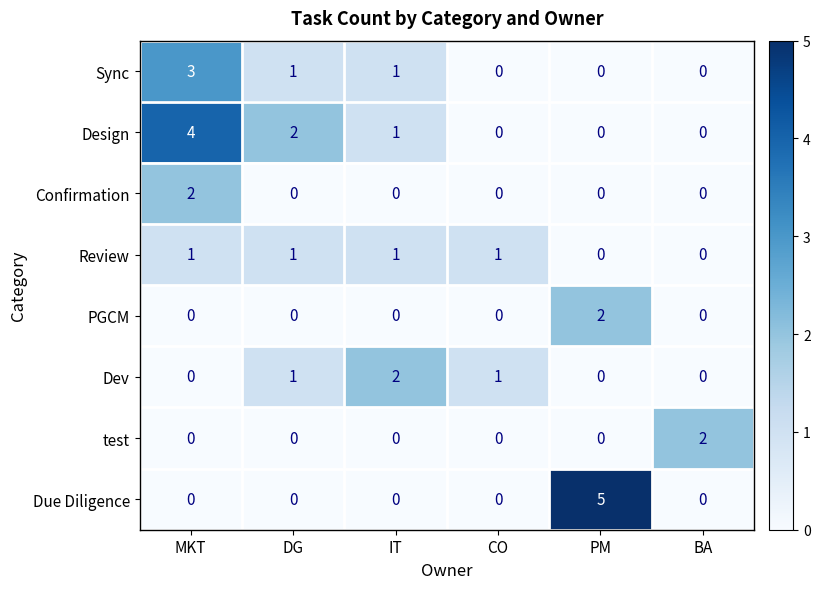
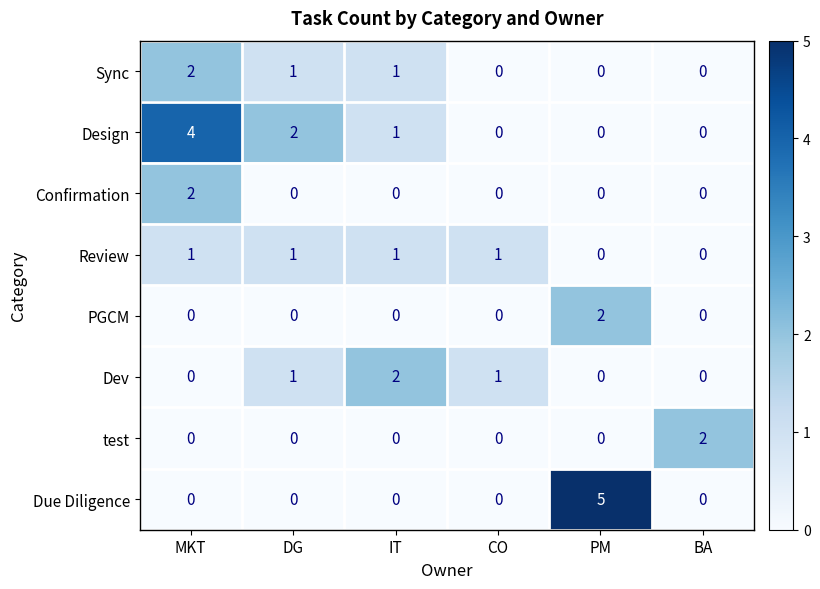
  {
    "Sync": {
-     "MKT": 3,
+     "MKT": 2,
      "DG": 1,
      "IT": 1,
      "CO": 0,
      "PM": 0,
      "BA": 0
    },
    "Design": {
      "MKT": 4,
      "DG": 2,
      "IT": 1,
      "CO": 0,
      "PM": 0,
      "BA": 0
    },
    "Confirmation": {
      "MKT": 2,
      "DG": 0,
      "IT": 0,
      "CO": 0,
      "PM": 0,
      "BA": 0
    },
    "Review": {
      "MKT": 1,
      "DG": 1,
      "IT": 1,
      "CO": 1,
      "PM": 0,
      "BA": 0
    },
    "PGCM": {
      "MKT": 0,
      "DG": 0,
      "IT": 0,
      "CO": 0,
      "PM": 2,
      "BA": 0
    },
    "Dev": {
      "MKT": 0,
      "DG": 1,
      "IT": 2,
      "CO": 1,
      "PM": 0,
      "BA": 0
    },
    "test": {
      "MKT": 0,
      "DG": 0,
      "IT": 0,
      "CO": 0,
      "PM": 0,
      "BA": 2
    },
    "Due Diligence": {
      "MKT": 0,
      "DG": 0,
      "IT": 0,
      "CO": 0,
      "PM": 5,
      "BA": 0
    }
  }
